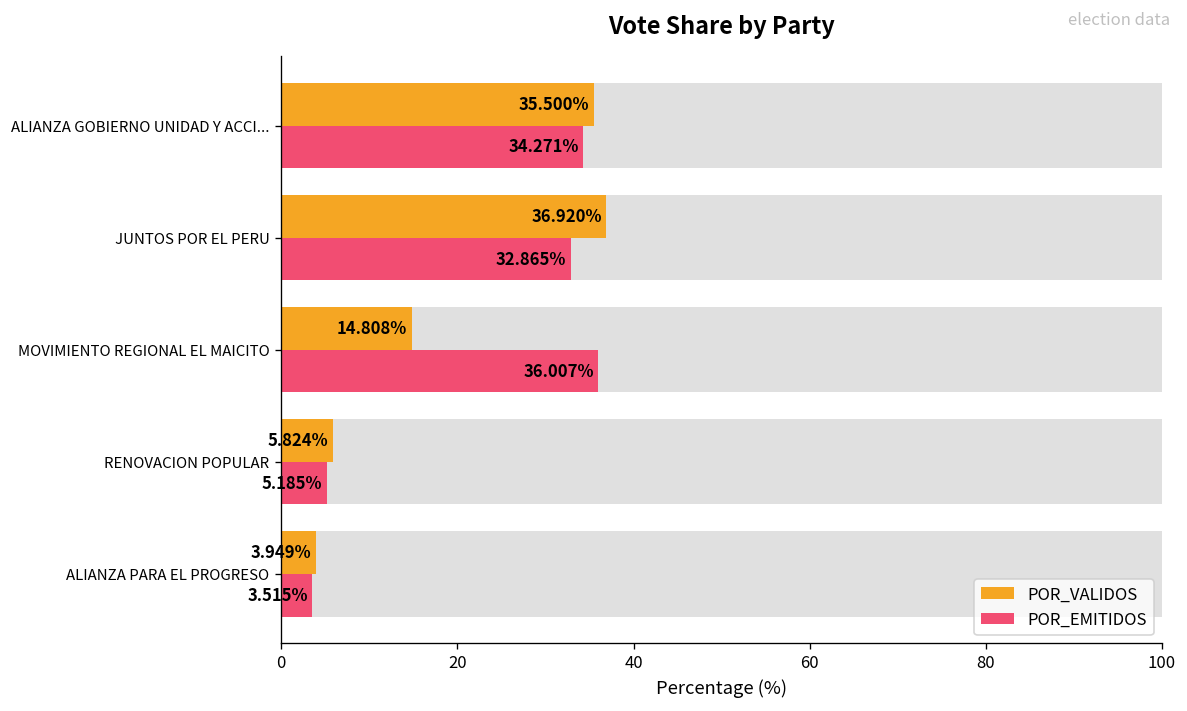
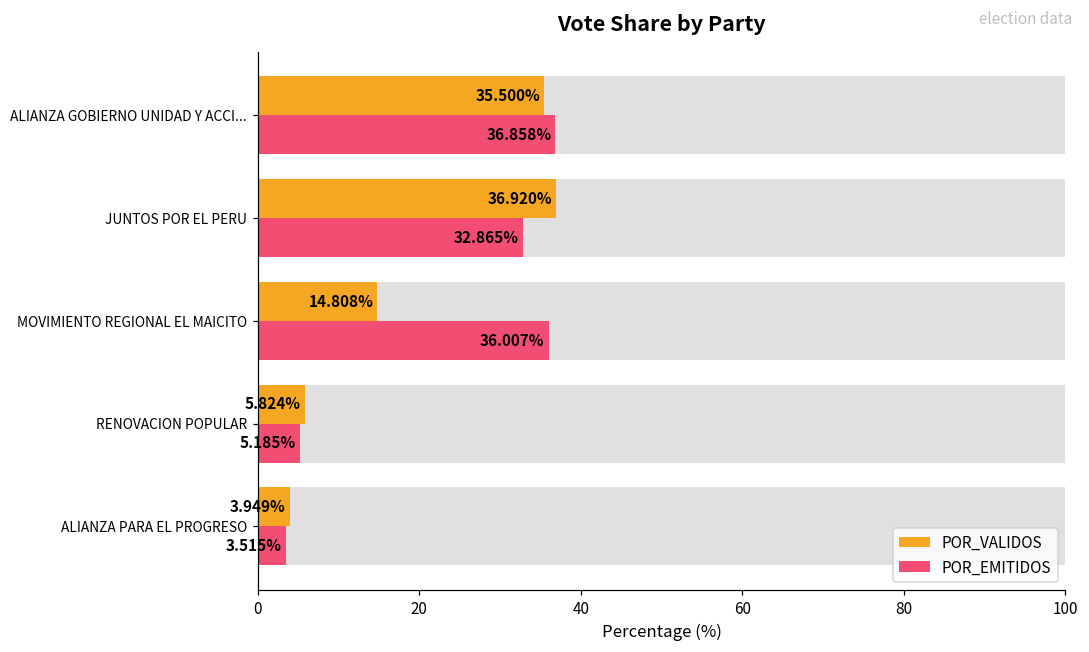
  {
    "POR_EMITIDOS": {
-     "ALIANZA GOBIERNO UNIDAD Y ACCI...": "34.271%"
+     "ALIANZA GOBIERNO UNIDAD Y ACCI...": "36.858%"
    }
  }
